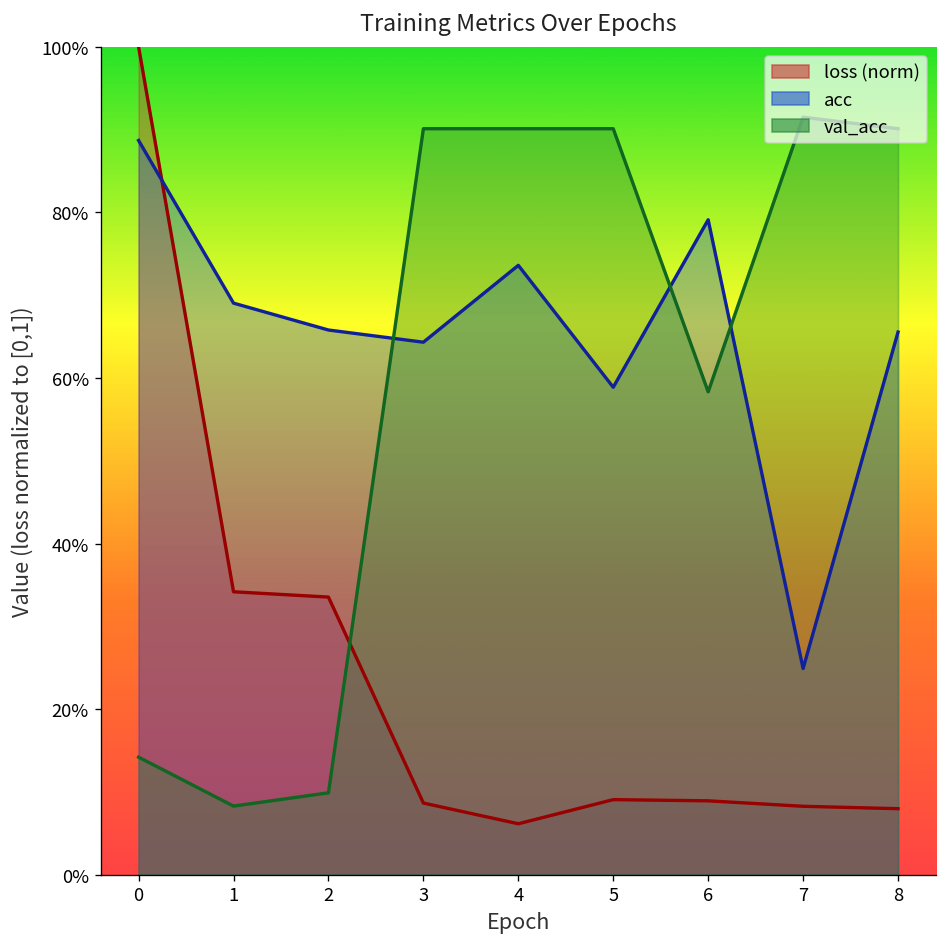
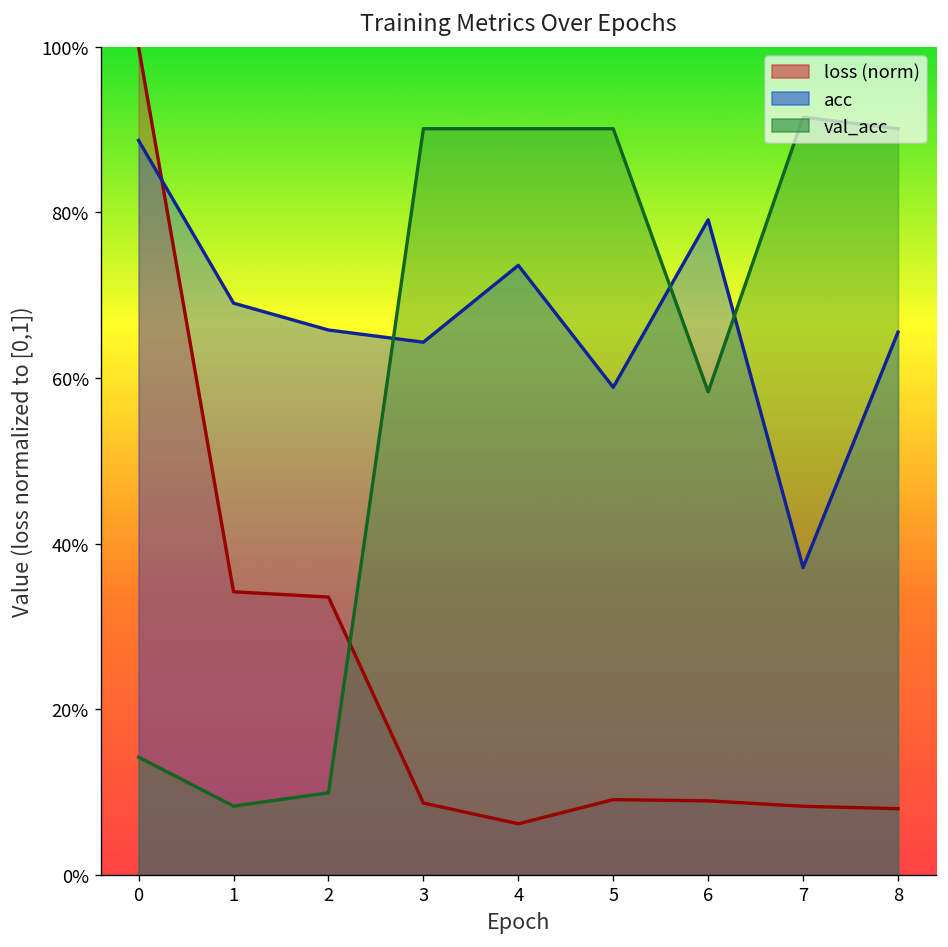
  {
    "loss (norm)": {
      "0": "100%",
      "1": "34%",
      "2": "34%",
      "3": "9%",
      "4": "6%",
      "5": "9%",
      "6": "9%",
      "7": "8%",
      "8": "8%"
    },
    "acc": {
      "0": "89%",
      "1": "69%",
      "2": "66%",
      "3": "64%",
      "4": "74%",
      "5": "59%",
      "6": "79%",
-     "7": "25%",
+     "7": "37%",
      "8": "66%"
    },
    "val_acc": {
      "0": "14%",
      "1": "8%",
      "2": "10%",
      "3": "90%",
      "4": "90%",
      "5": "90%",
      "6": "58%"
    }
  }
